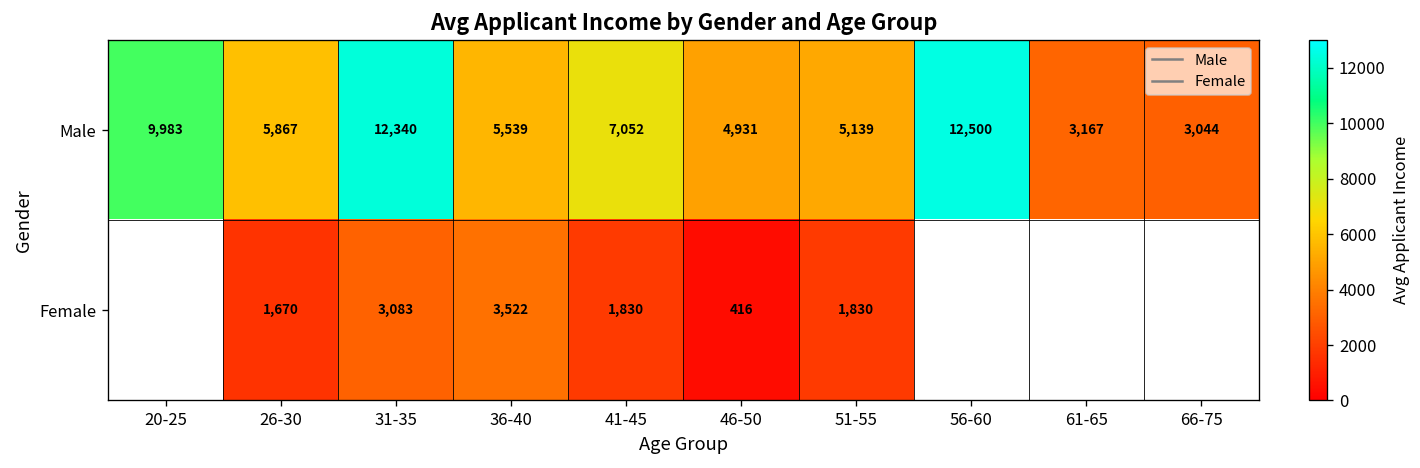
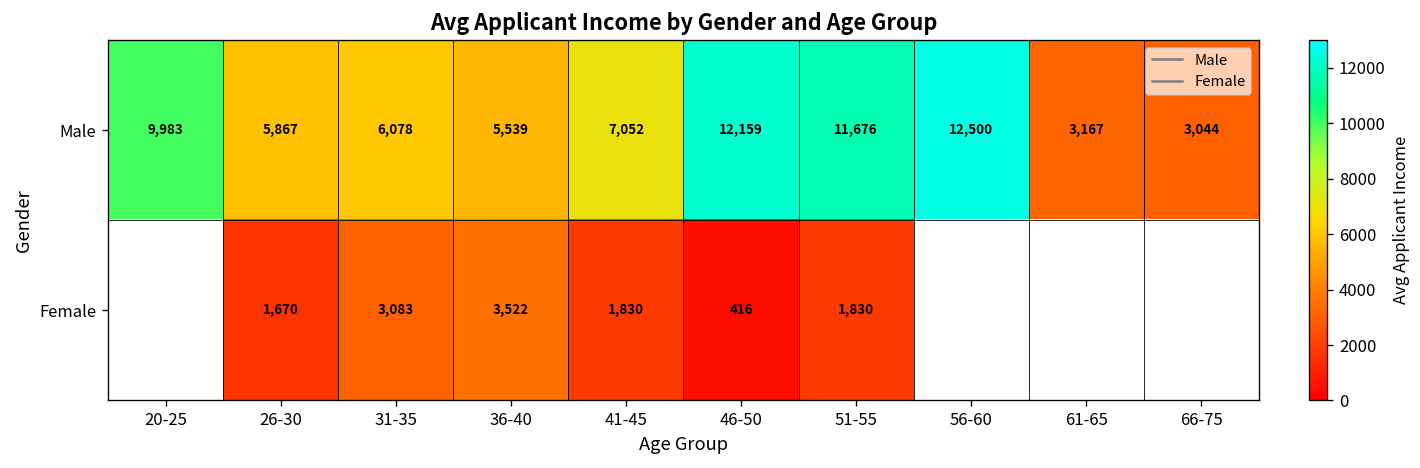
  {
    "Male": {
      "20-25": "9,983",
      "26-30": "5,867",
-     "31-35": "12,340",
+     "31-35": "6,078",
      "36-40": "5,539",
      "41-45": "7,052",
-     "46-50": "4,931",
-     "51-55": "5,139",
+     "46-50": "12,159",
+     "51-55": "11,676",
      "56-60": "12,500",
      "61-65": "3,167",
      "66-75": "3,044"
    },
    "Female": {
      "26-30": "1,670",
      "31-35": "3,083",
      "36-40": "3,522",
      "41-45": "1,830",
      "46-50": "416",
      "51-55": "1,830"
    }
  }
